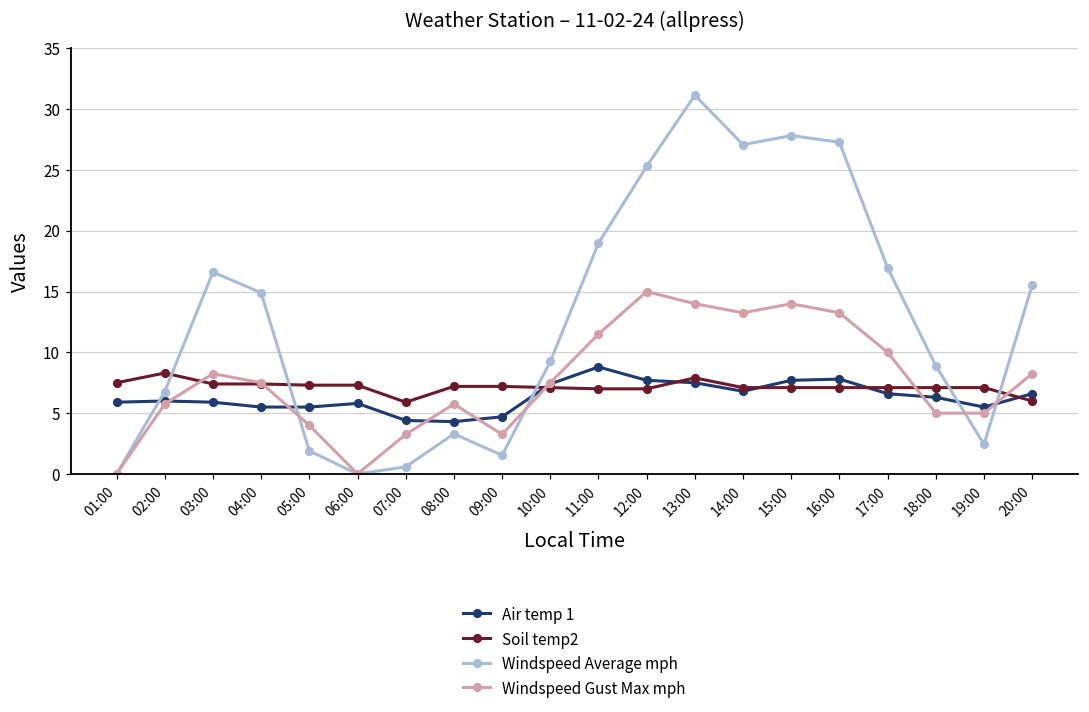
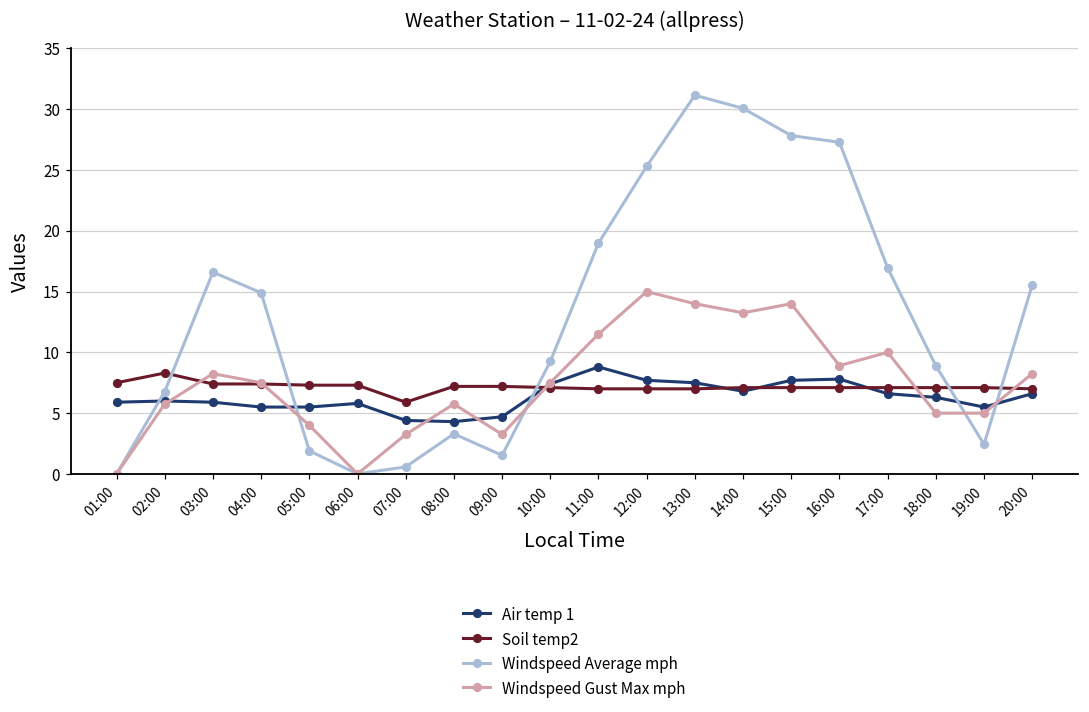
  {
    "Air temp 1": {
      "01:00": 5.9,
      "02:00": 6.0,
      "03:00": 5.9,
      "04:00": 5.5,
      "05:00": 5.5,
      "06:00": 5.8,
      "07:00": 4.4,
      "08:00": 4.3,
      "09:00": 4.7,
      "11:00": 8.8,
      "12:00": 7.7,
      "13:00": 7.5,
      "14:00": 6.8,
      "15:00": 7.7,
      "16:00": 7.8,
      "17:00": 6.6,
      "18:00": 6.3,
      "19:00": 5.5,
      "20:00": 6.6
    },
    "Soil temp2": {
      "01:00": 7.5,
      "02:00": 8.3,
      "03:00": 7.4,
      "05:00": 7.3,
      "06:00": 7.3,
      "07:00": 5.9,
      "08:00": 7.2,
      "09:00": 7.2,
      "10:00": 7.1,
      "11:00": 7.0,
      "12:00": 7.0,
-     "13:00": 7.9,
+     "13:00": 7.0,
      "14:00": 7.1,
      "15:00": 7.1,
      "16:00": 7.1,
      "17:00": 7.1,
      "18:00": 7.1,
      "19:00": 7.1,
-     "20:00": 6
+     "20:00": 7
    },
    "Windspeed Average mph": {
      "02:00": 6.8,
      "03:00": 16.6,
      "04:00": 14.9,
      "05:00": 1.9,
      "07:00": 0.6,
      "08:00": 3.3,
      "09:00": 1.5,
      "10:00": 9.3,
      "11:00": 19.0,
      "12:00": 25.3,
      "13:00": 31.2,
-     "14:00": 27.1,
+     "14:00": 30.1,
      "15:00": 27.8,
      "16:00": 27.3,
      "17:00": 17.0,
      "18:00": 8.9,
      "19:00": 2.4,
      "20:00": 15.5
    },
    "Windspeed Gust Max mph": {
      "02:00": 5.8,
      "03:00": 8.3,
      "05:00": 4.0,
      "07:00": 3.3,
      "08:00": 5.8,
      "09:00": 3.3,
      "11:00": 11.5,
      "12:00": 15.0,
      "13:00": 14.0,
      "14:00": 13.3,
      "15:00": 14.0,
-     "16:00": 13.3,
+     "16:00": 8.9,
      "17:00": 10.0,
      "18:00": 5.0,
      "19:00": 5.0,
      "20:00": 8.3
    }
  }
